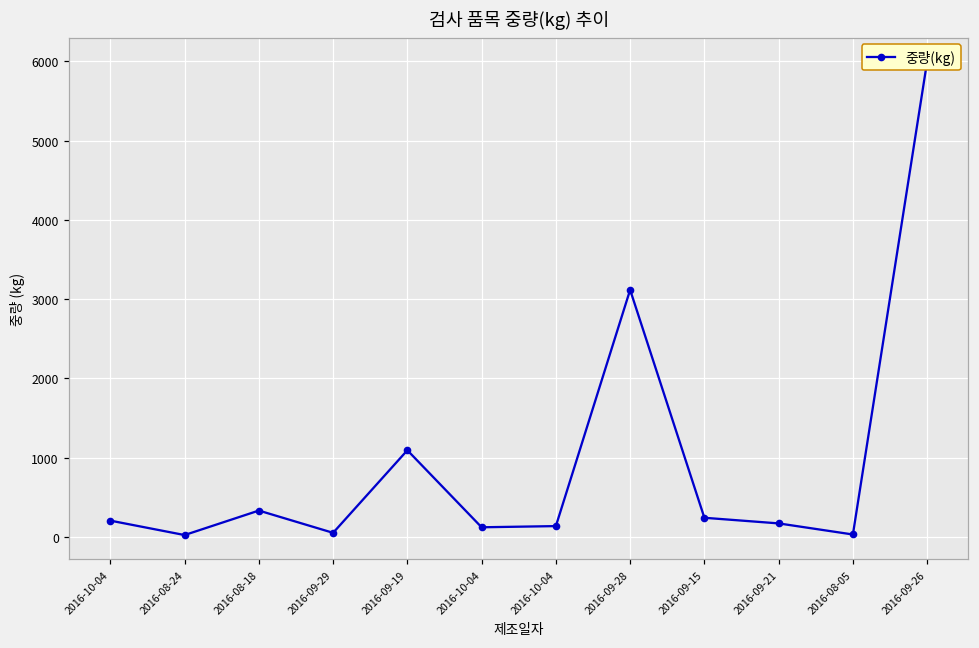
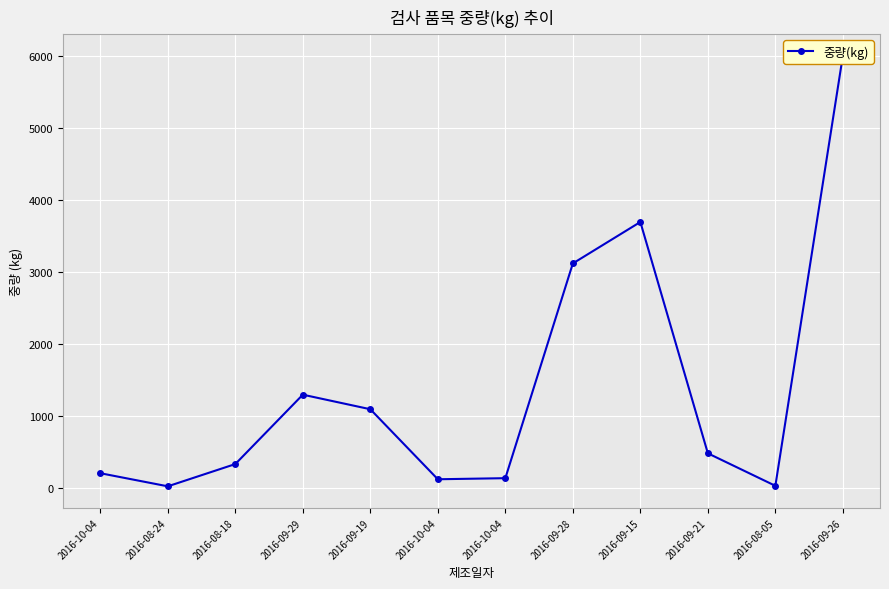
  {
    "2016-08-24": 0,
    "2016-08-18": 300,
-   "2016-09-29": 100,
+   "2016-09-29": 1300,
    "2016-09-19": 1100,
    "2016-09-28": 3100,
-   "2016-09-15": 200,
-   "2016-09-21": 200,
+   "2016-09-15": 3700,
+   "2016-09-21": 500,
    "2016-08-05": 0
  }
